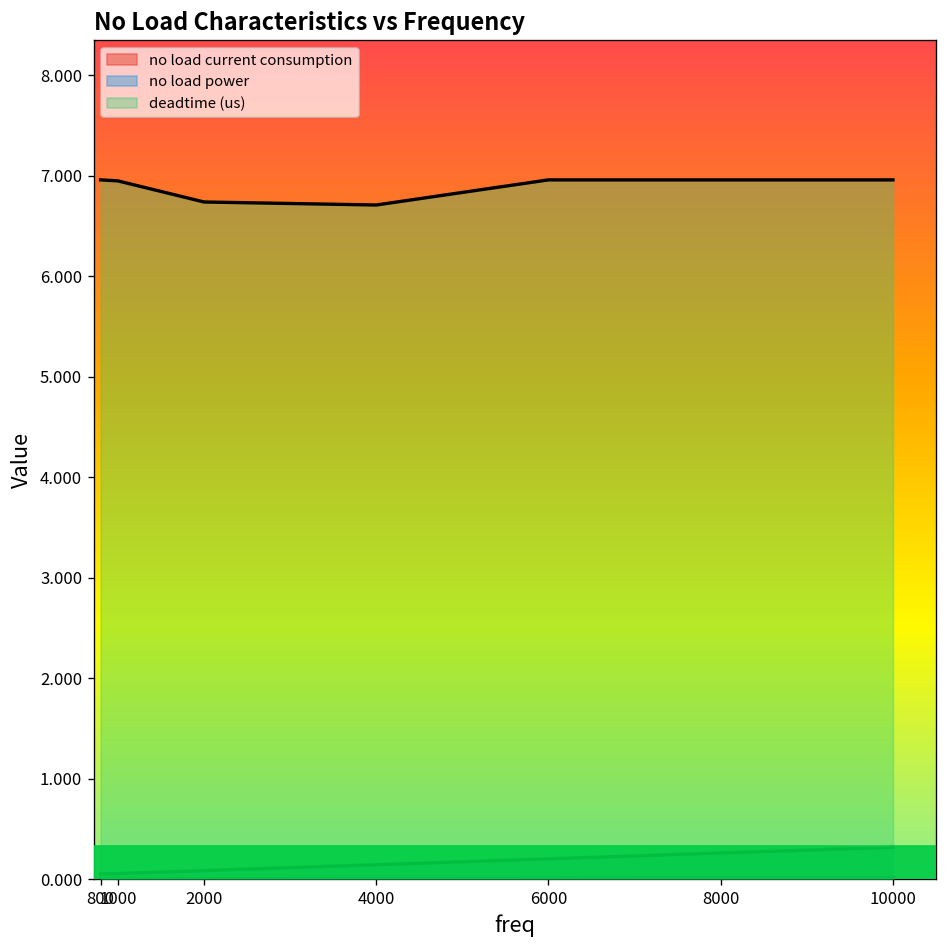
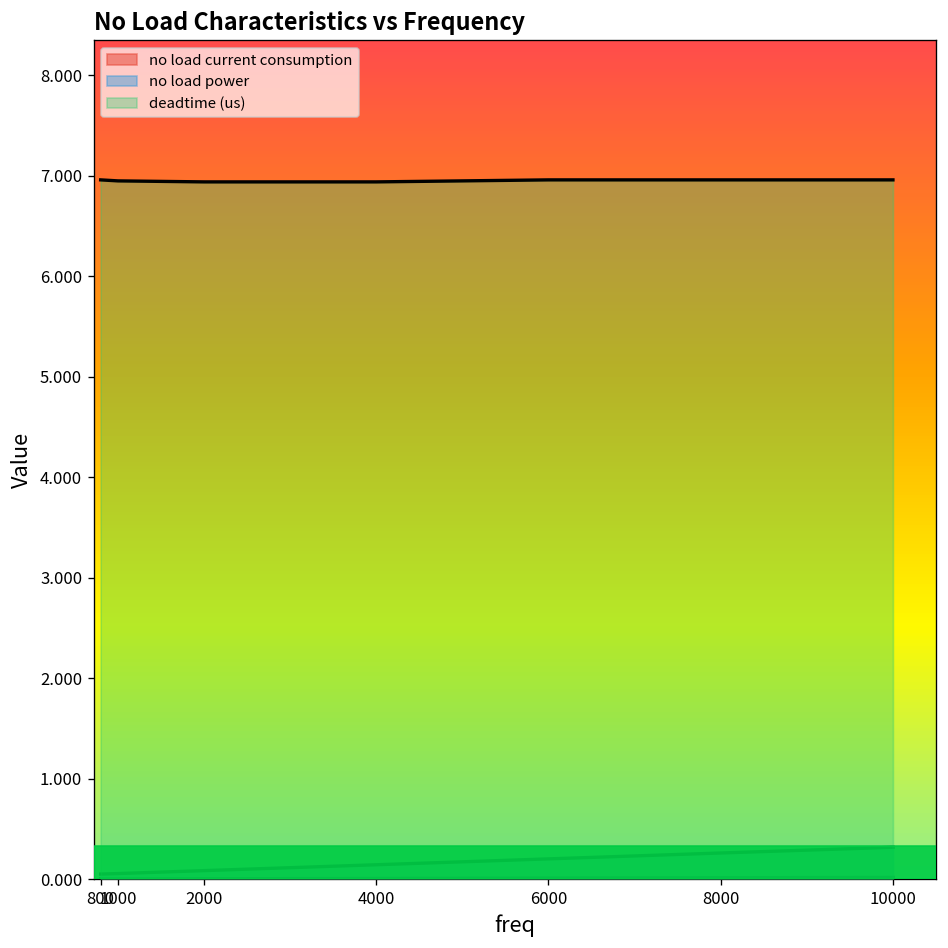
  {
    "deadtime (us)": {
-     "2000": 6.7,
-     "4000": 6.7,
+     "2000": 6.9,
+     "4000": 6.9,
      "6000": 7.0,
      "8000": 7.0,
      "10000": 7.0
    }
  }
